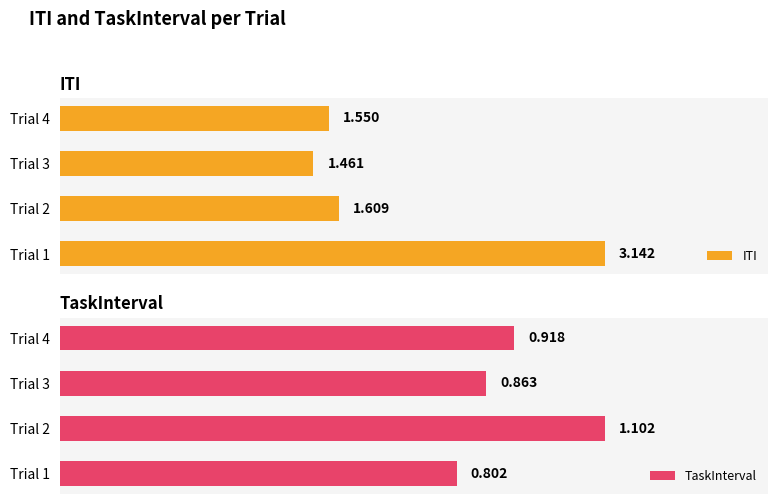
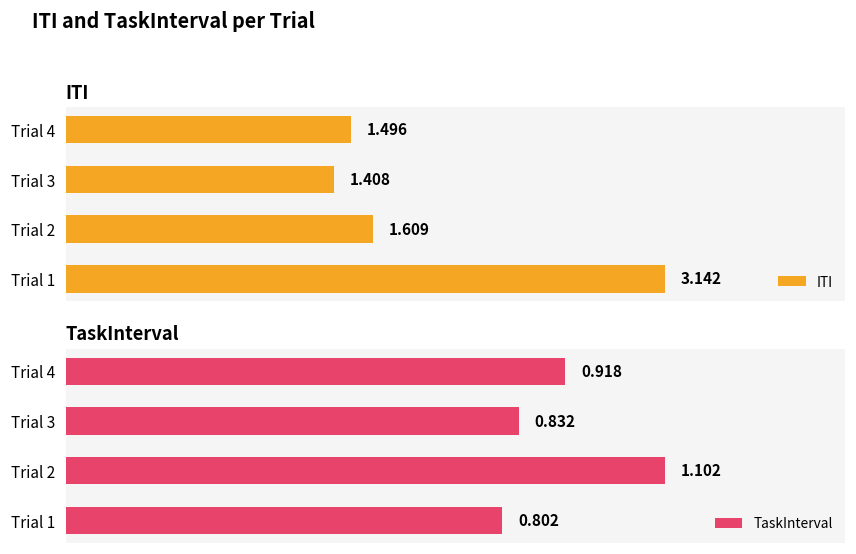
  {
    "ITI": {
-     "Trial 4": 1.550,
-     "Trial 3": 1.461,
+     "Trial 4": 1.496,
+     "Trial 3": 1.408,
      "Trial 2": 1.609,
      "Trial 1": 3.142
    },
    "TaskInterval": {
      "Trial 4": 0.918,
-     "Trial 3": 0.863,
+     "Trial 3": 0.832,
      "Trial 2": 1.102,
      "Trial 1": 0.802
    }
  }
